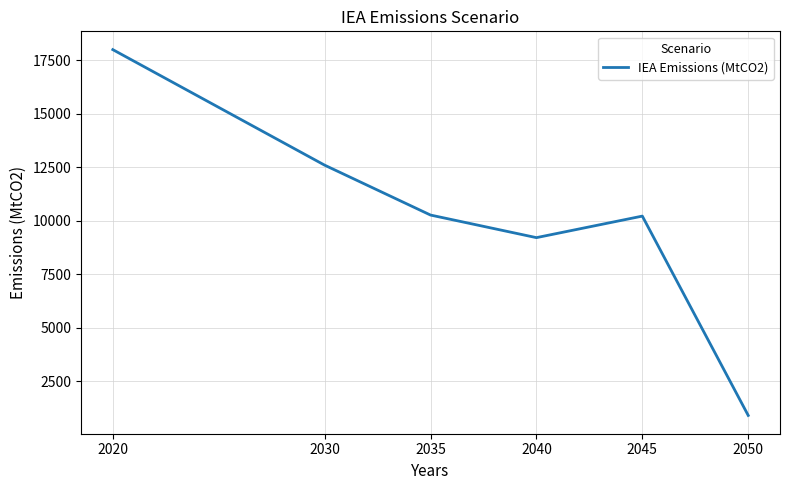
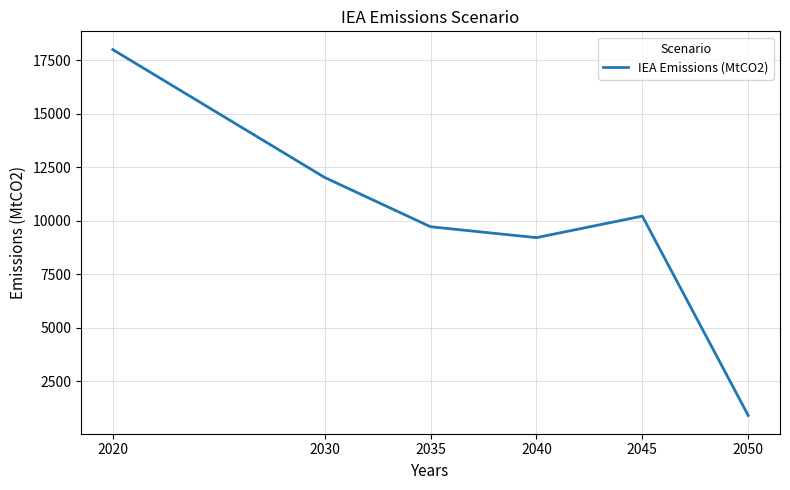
  {
    "2020": 18000,
-   "2030": 12600,
-   "2035": 10300,
+   "2030": 12000,
+   "2035": 9700,
    "2040": 9200,
    "2045": 10200,
    "2050": 900
  }
